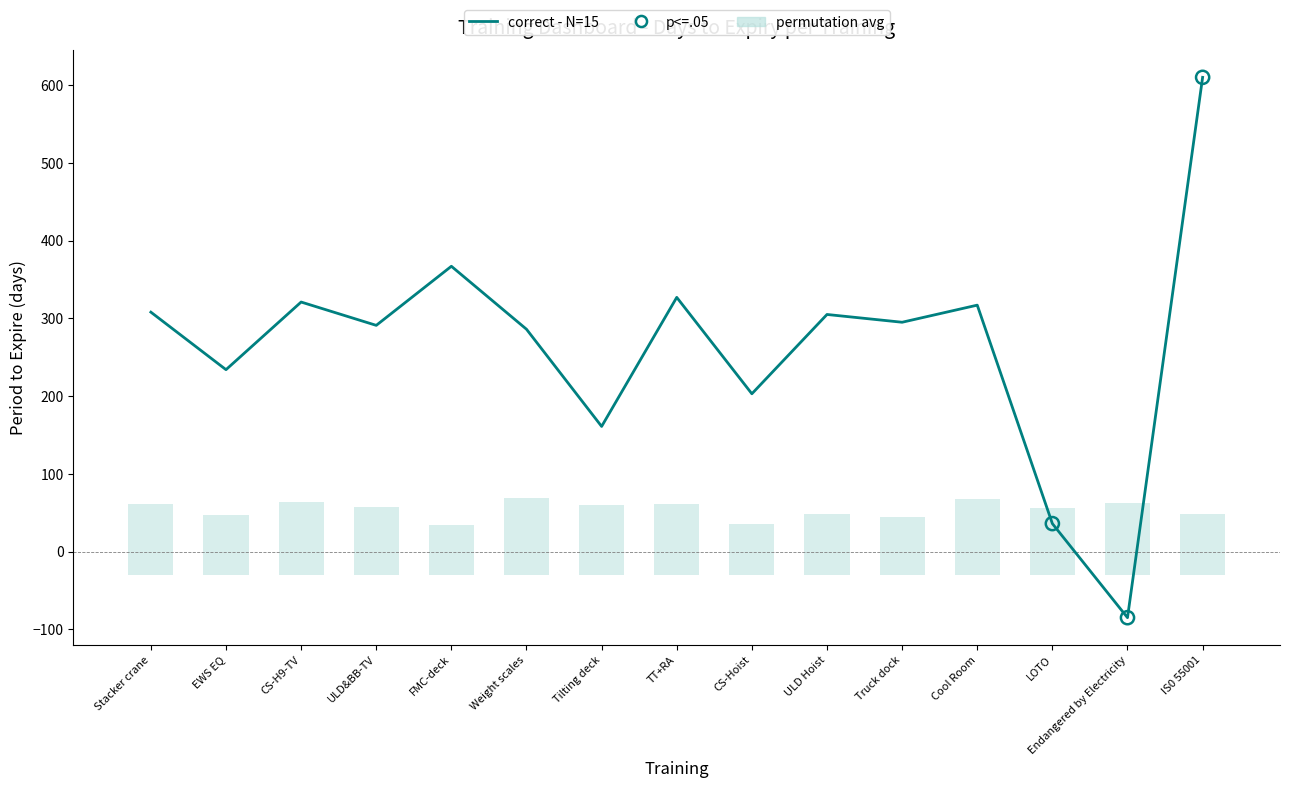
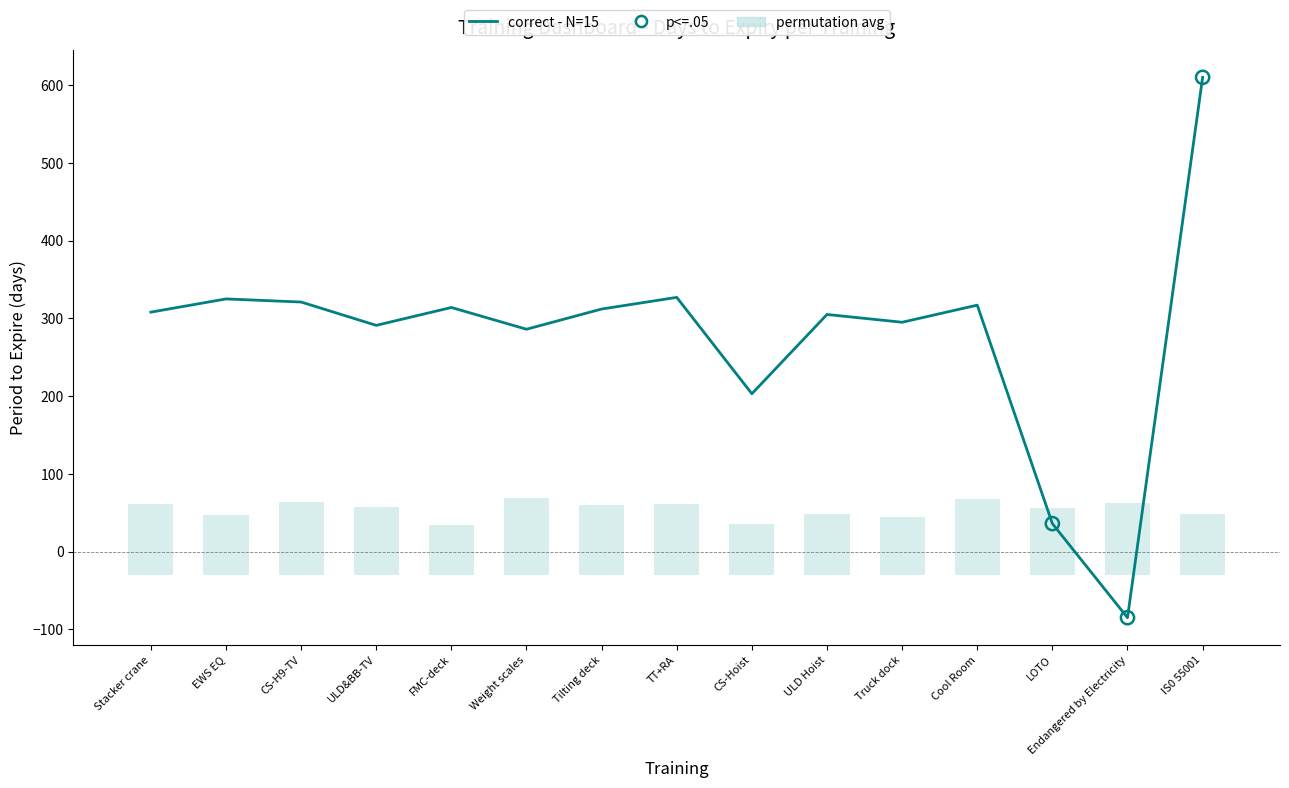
  {
    "correct - N=15": {
      "Stacker crane": 310,
-     "EWS EQ": 230,
+     "EWS EQ": 330,
      "CS-H9-TV": 320,
      "ULD&BB-TV": 290,
-     "FMC-deck": 370,
+     "FMC-deck": 310,
      "Weight scales": 290,
-     "Tilting deck": 160,
+     "Tilting deck": 310,
      "TT+RA": 330,
      "CS-Hoist": 200,
      "ULD Hoist": 310,
      "Truck dock": 300,
      "Cool Room": 320
    }
  }
